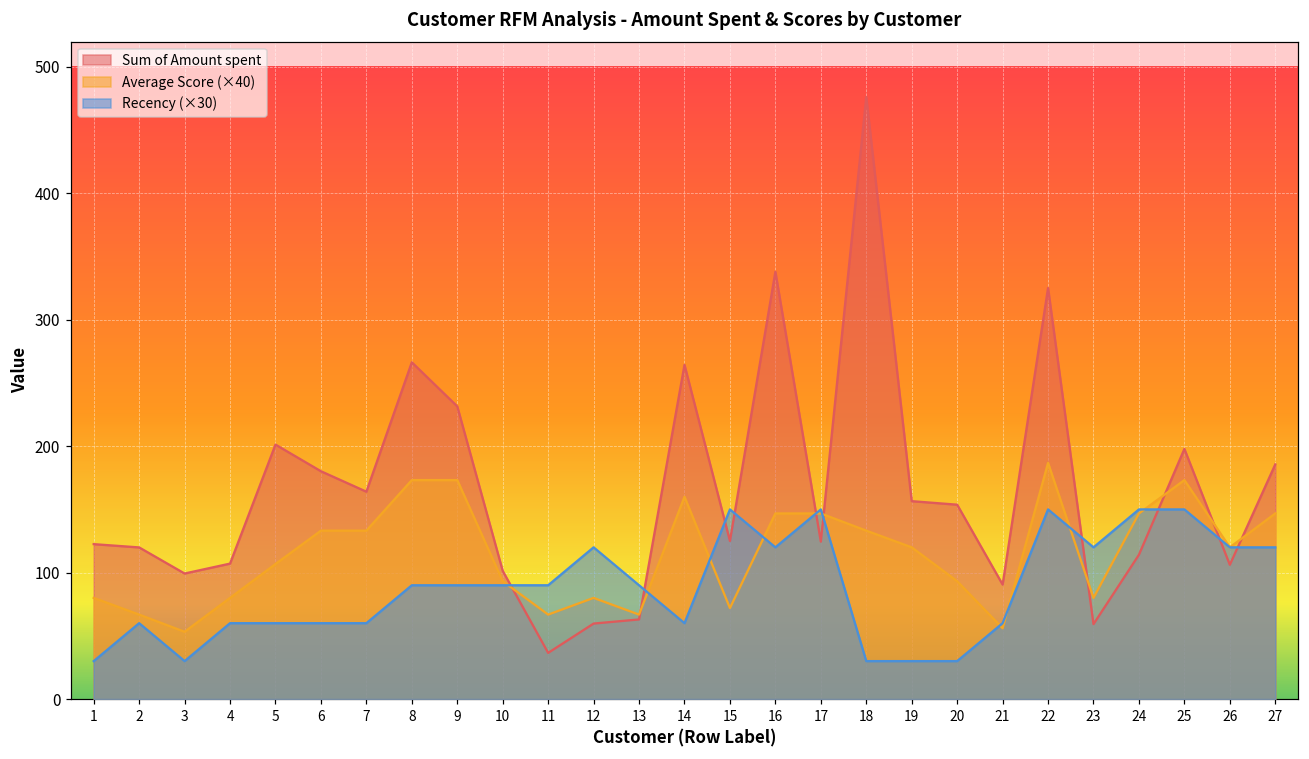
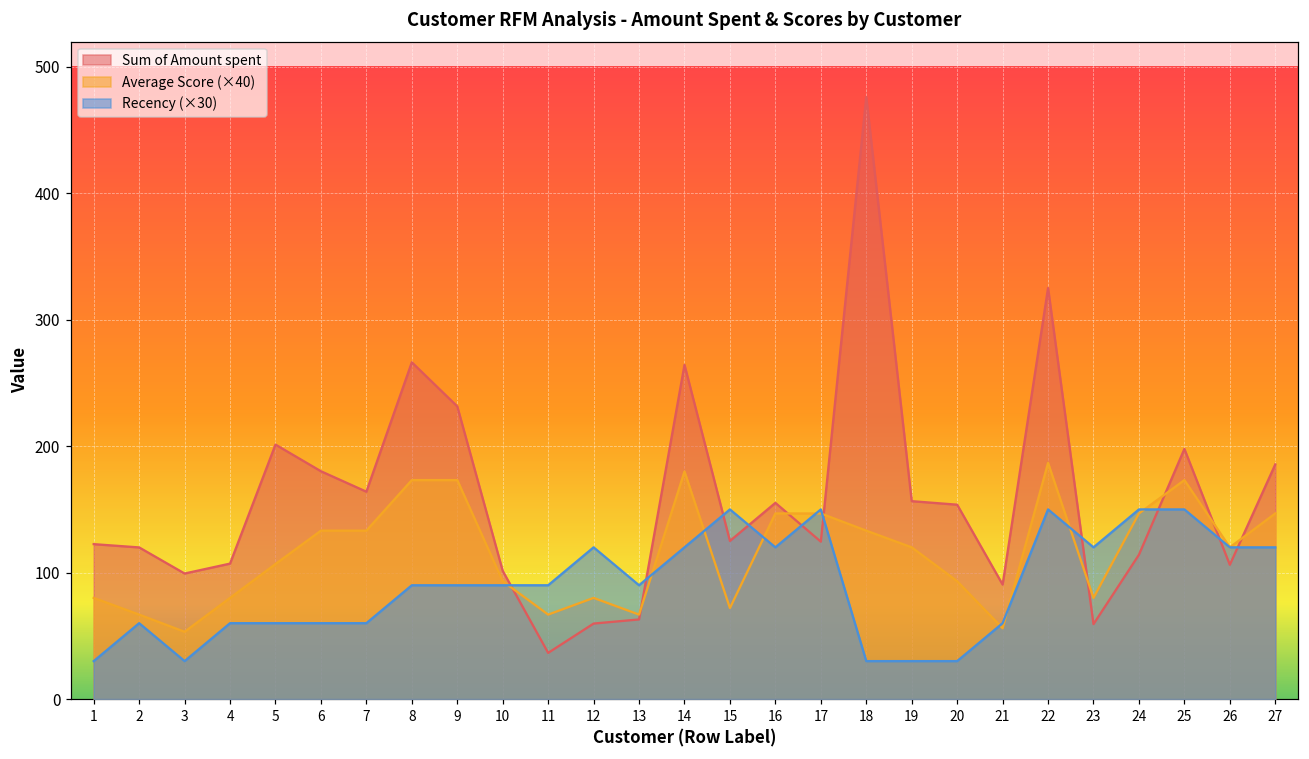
  {
    "Sum of Amount spent": {
      "1": 123,
      "2": 120,
      "3": 99,
      "4": 107,
      "5": 201,
      "6": 180,
      "7": 164,
      "8": 266,
      "9": 232,
      "10": 101,
      "11": 37,
      "12": 60,
      "13": 63,
      "14": 264,
      "15": 125,
-     "16": 338,
+     "16": 155,
      "17": 124,
      "18": 476,
      "19": 157,
      "20": 154,
      "21": 91,
      "22": 325,
      "23": 59,
      "24": 114,
      "25": 198,
      "26": 106,
      "27": 186
    },
    "Average Score (×40)": {
      "1": 80,
      "2": 67,
      "3": 53,
      "4": 80,
      "5": 107,
      "6": 133,
      "7": 133,
      "8": 173,
      "9": 173,
      "10": 93,
      "11": 67,
      "12": 80,
      "13": 67,
-     "14": 160,
+     "14": 180,
      "15": 72,
      "16": 147,
      "17": 147,
      "18": 133,
      "19": 120,
      "20": 93,
      "21": 56,
      "22": 187,
      "23": 80,
      "24": 147,
      "25": 173,
      "27": 147
    },
    "Recency (×30)": {
      "1": 30,
      "2": 60,
      "3": 30,
      "4": 60,
      "5": 60,
      "6": 60,
      "7": 60,
      "8": 90,
      "9": 90,
      "10": 90,
      "11": 90,
      "12": 120,
      "13": 90,
-     "14": 60,
+     "14": 120,
      "15": 150,
      "16": 120,
      "17": 150,
      "18": 30,
      "19": 30,
      "20": 30,
      "21": 60,
      "22": 150,
      "23": 120,
      "24": 150,
      "25": 150,
      "27": 120
    }
  }
